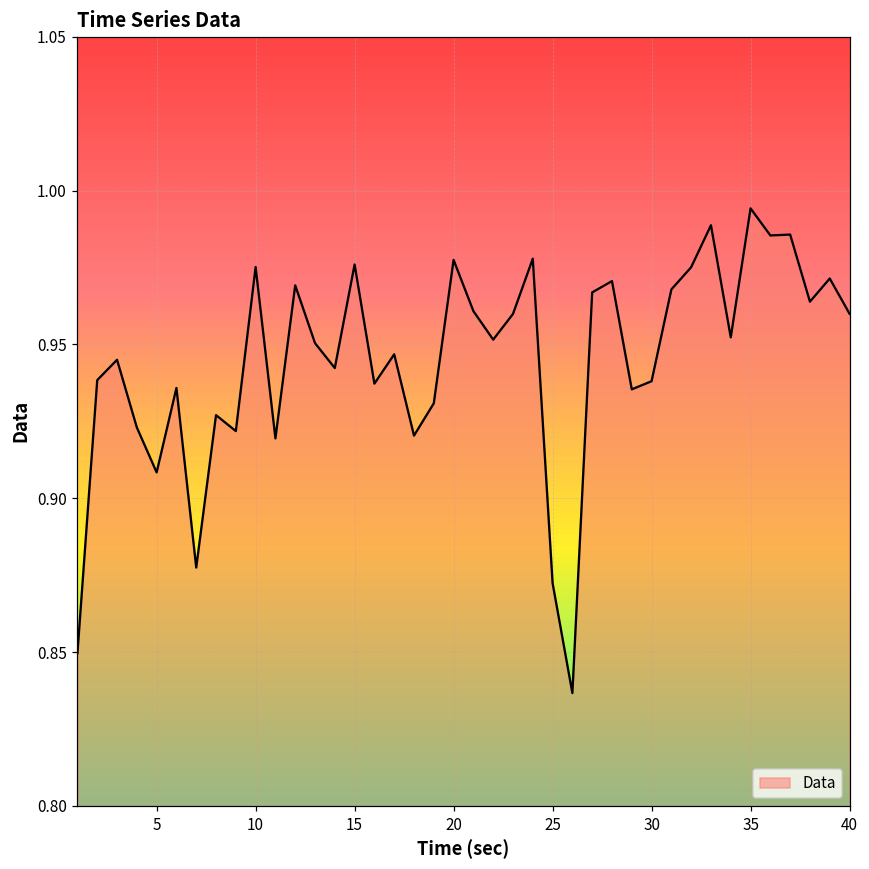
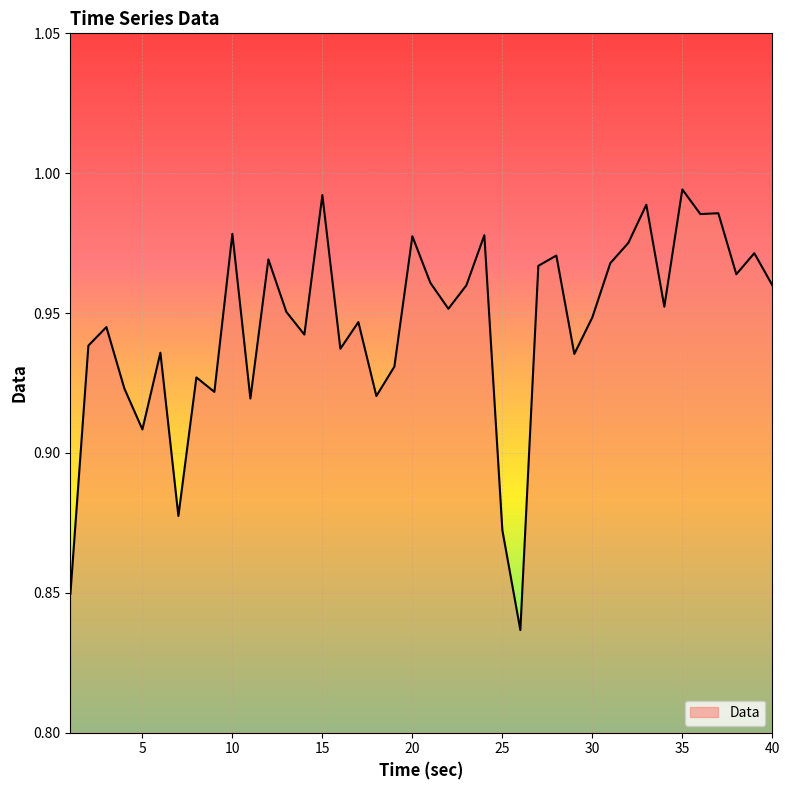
  {
    "5": 0.908,
-   "10": 0.975,
-   "15": 0.976,
+   "10": 0.978,
+   "15": 0.992,
    "20": 0.977,
    "25": 0.872,
-   "30": 0.938,
+   "30": 0.948,
    "35": 0.994,
    "40": 0.960
  }
